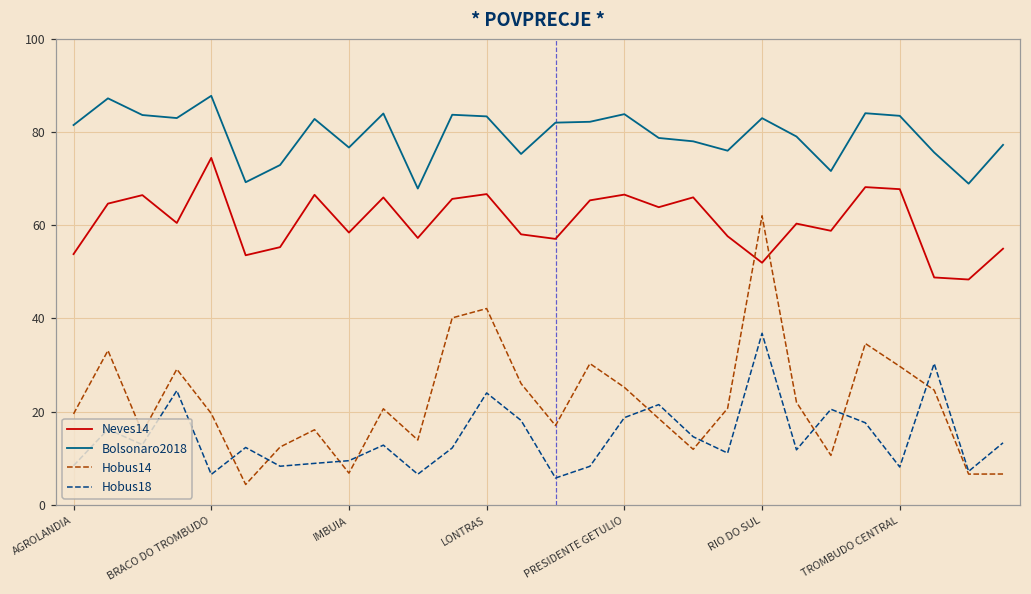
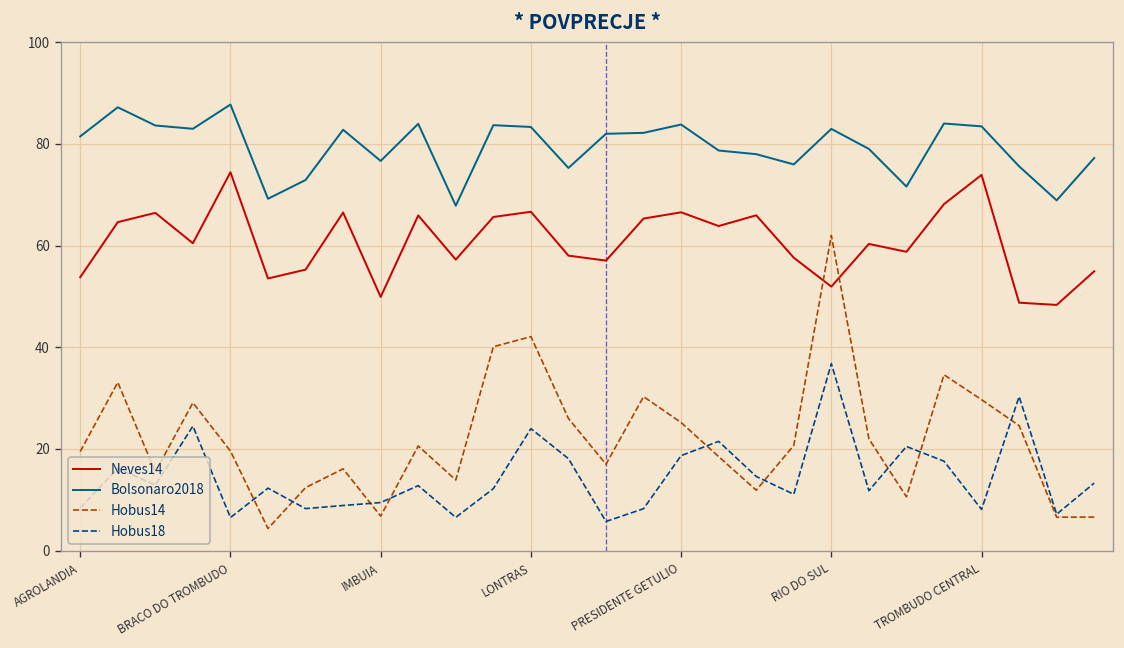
  {
    "Neves14": {
      "AGROLANDIA": 54,
      "BRACO DO TROMBUDO": 74,
-     "IMBUIA": 58,
+     "IMBUIA": 50,
      "LONTRAS": 67,
      "PRESIDENTE GETULIO": 67,
      "RIO DO SUL": 52,
-     "TROMBUDO CENTRAL": 68
+     "TROMBUDO CENTRAL": 74
    },
    "Hobus14": {
      "AGROLANDIA": 20,
      "BRACO DO TROMBUDO": 20,
      "IMBUIA": 7,
      "LONTRAS": 42,
      "PRESIDENTE GETULIO": 25,
      "RIO DO SUL": 62,
      "TROMBUDO CENTRAL": 30
    }
  }
